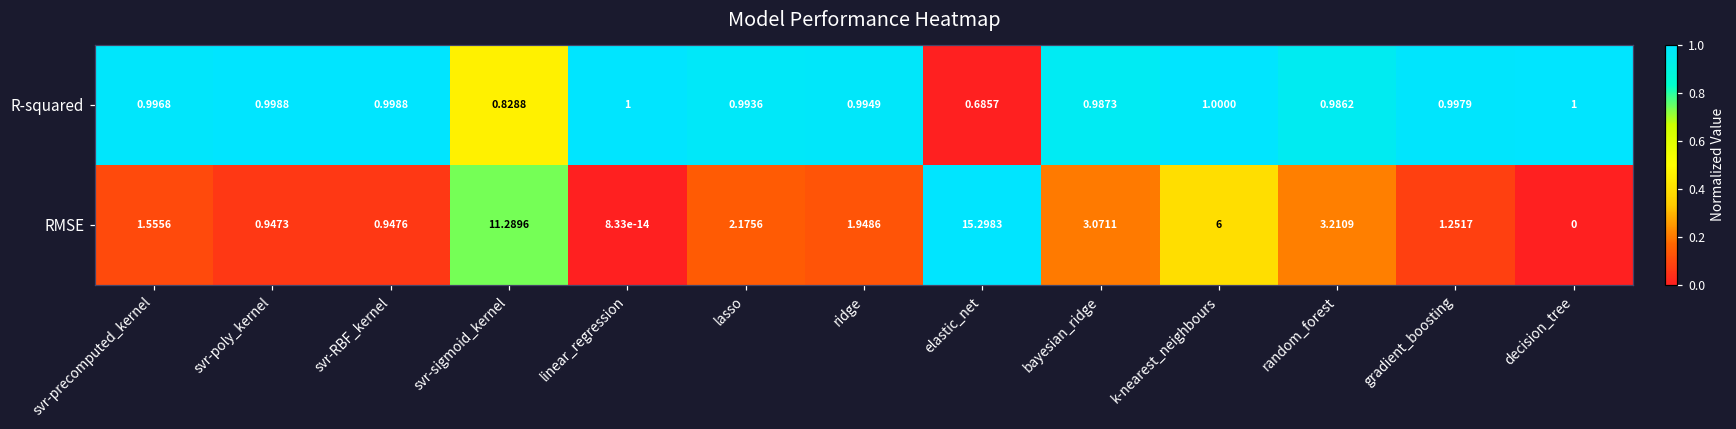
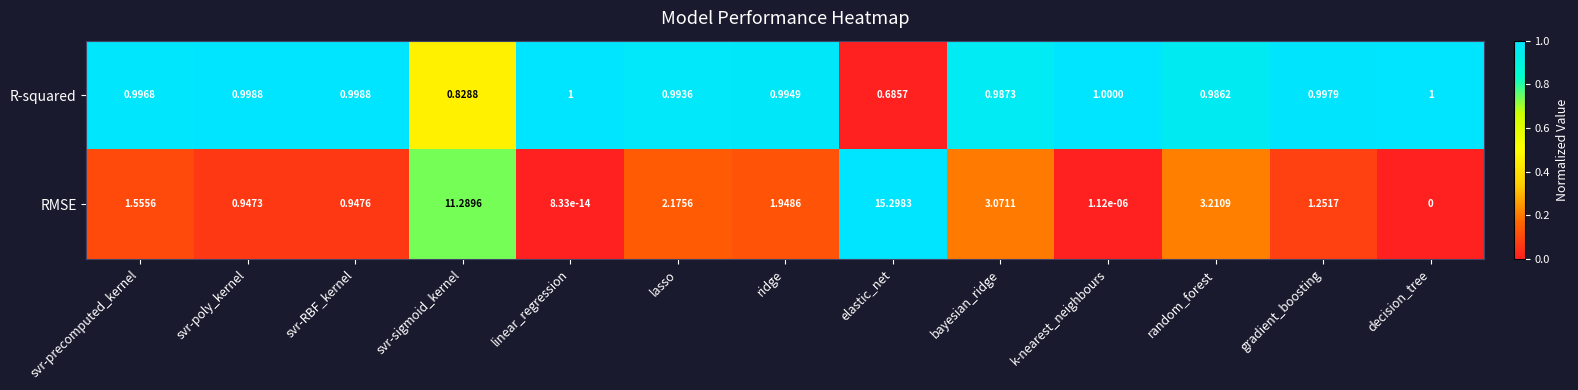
  {
    "R-squared": {
      "svr-precomputed_kernel": "0.9968",
      "svr-poly_kernel": "0.9988",
      "svr-RBF_kernel": "0.9988",
      "svr-sigmoid_kernel": "0.8288",
      "linear_regression": "1",
      "lasso": "0.9936",
      "ridge": "0.9949",
      "elastic_net": "0.6857",
      "bayesian_ridge": "0.9873",
      "k-nearest_neighbours": "1.0000",
      "random_forest": "0.9862",
      "gradient_boosting": "0.9979",
      "decision_tree": "1"
    },
    "RMSE": {
      "svr-precomputed_kernel": "1.5556",
      "svr-poly_kernel": "0.9473",
      "svr-RBF_kernel": "0.9476",
      "svr-sigmoid_kernel": "11.2896",
      "linear_regression": "8.33e-14",
      "lasso": "2.1756",
      "ridge": "1.9486",
      "elastic_net": "15.2983",
      "bayesian_ridge": "3.0711",
-     "k-nearest_neighbours": "6",
+     "k-nearest_neighbours": "1.12e-06",
      "random_forest": "3.2109",
      "gradient_boosting": "1.2517",
      "decision_tree": "0"
    }
  }
